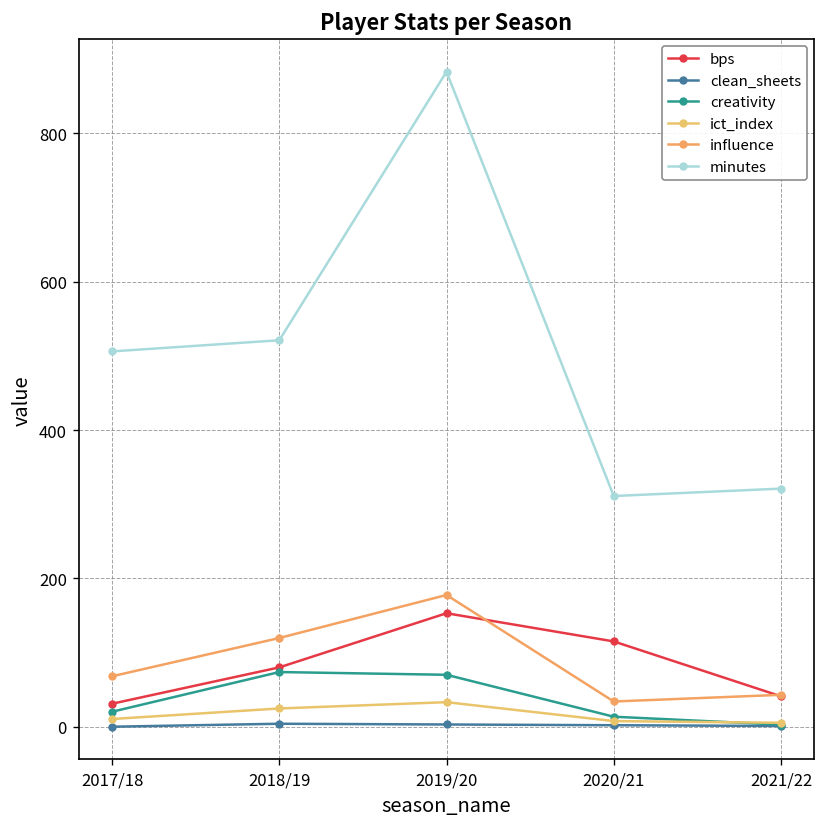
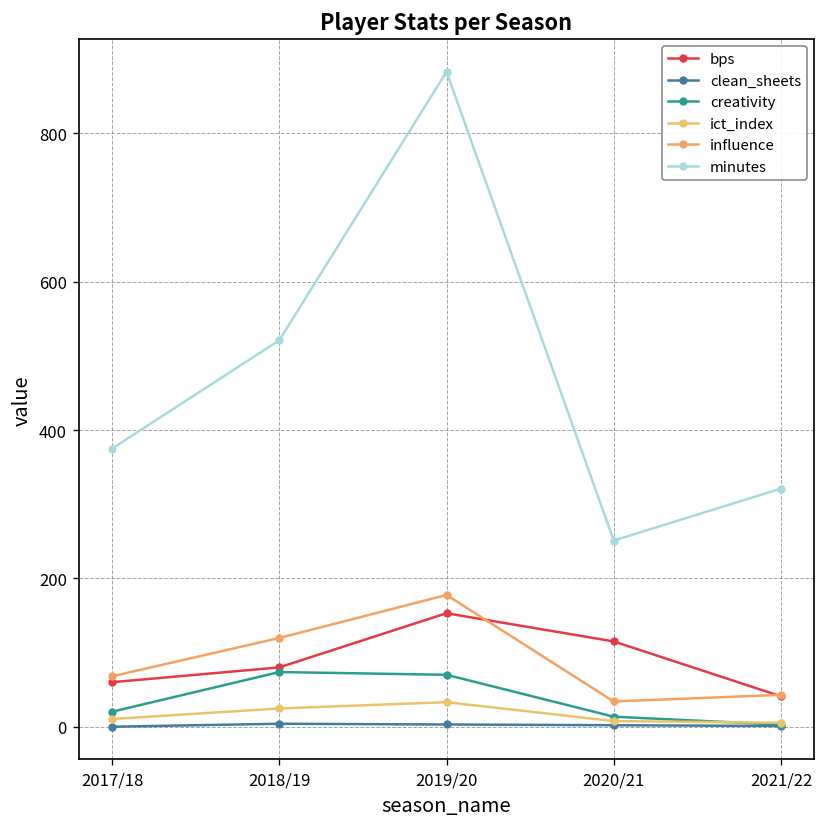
  {
    "bps": {
-     "2017/18": 30,
+     "2017/18": 60,
      "2018/19": 80,
      "2019/20": 150,
      "2020/21": 120
    },
    "minutes": {
-     "2017/18": 510,
+     "2017/18": 380,
      "2018/19": 520,
      "2019/20": 880,
-     "2020/21": 310,
+     "2020/21": 250,
      "2021/22": 320
    }
  }
